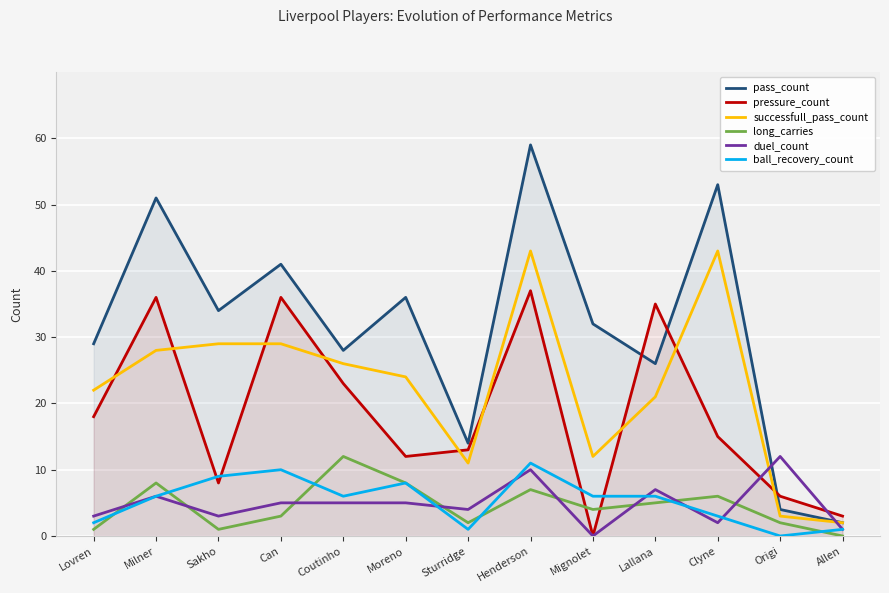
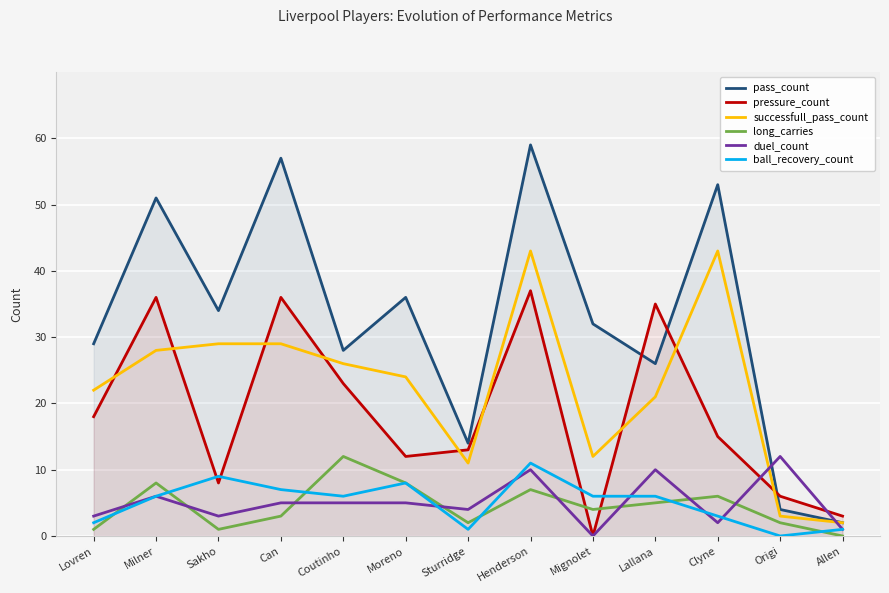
  {
    "pass_count": {
      "Lovren": 29,
      "Milner": 51,
      "Sakho": 34,
-     "Can": 41,
+     "Can": 57,
      "Coutinho": 28,
      "Moreno": 36,
      "Sturridge": 14,
      "Henderson": 59,
      "Mignolet": 32,
      "Lallana": 26,
      "Clyne": 53,
      "Origi": 4
    },
    "pressure_count": {
      "Lovren": 18,
      "Milner": 36,
      "Sakho": 8,
      "Can": 36,
      "Coutinho": 23,
      "Moreno": 12,
      "Sturridge": 13,
      "Henderson": 37,
      "Lallana": 35,
      "Clyne": 15,
      "Origi": 6,
      "Allen": 3
    },
    "successfull_pass_count": {
      "Lovren": 22,
      "Milner": 28,
      "Sakho": 29,
      "Can": 29,
      "Coutinho": 26,
      "Moreno": 24,
      "Sturridge": 11,
      "Henderson": 43,
      "Mignolet": 12,
      "Lallana": 21,
      "Clyne": 43,
      "Origi": 3
    },
    "long_carries": {
      "Lovren": 1,
      "Milner": 8,
      "Sakho": 1,
      "Can": 3,
      "Coutinho": 12,
      "Sturridge": 2,
      "Henderson": 7,
      "Mignolet": 4,
      "Lallana": 5,
      "Clyne": 6,
      "Origi": 2,
      "Allen": 0
    },
    "duel_count": {
      "Lovren": 3,
      "Sakho": 3,
      "Can": 5,
      "Coutinho": 5,
      "Moreno": 5,
      "Sturridge": 4,
      "Henderson": 10,
-     "Lallana": 7,
+     "Lallana": 10,
      "Clyne": 2,
      "Origi": 12
    },
    "ball_recovery_count": {
      "Lovren": 2,
      "Sakho": 9,
-     "Can": 10,
+     "Can": 7,
      "Coutinho": 6,
      "Sturridge": 1,
      "Henderson": 11,
      "Mignolet": 6,
      "Lallana": 6,
      "Clyne": 3,
      "Origi": 0
    }
  }
